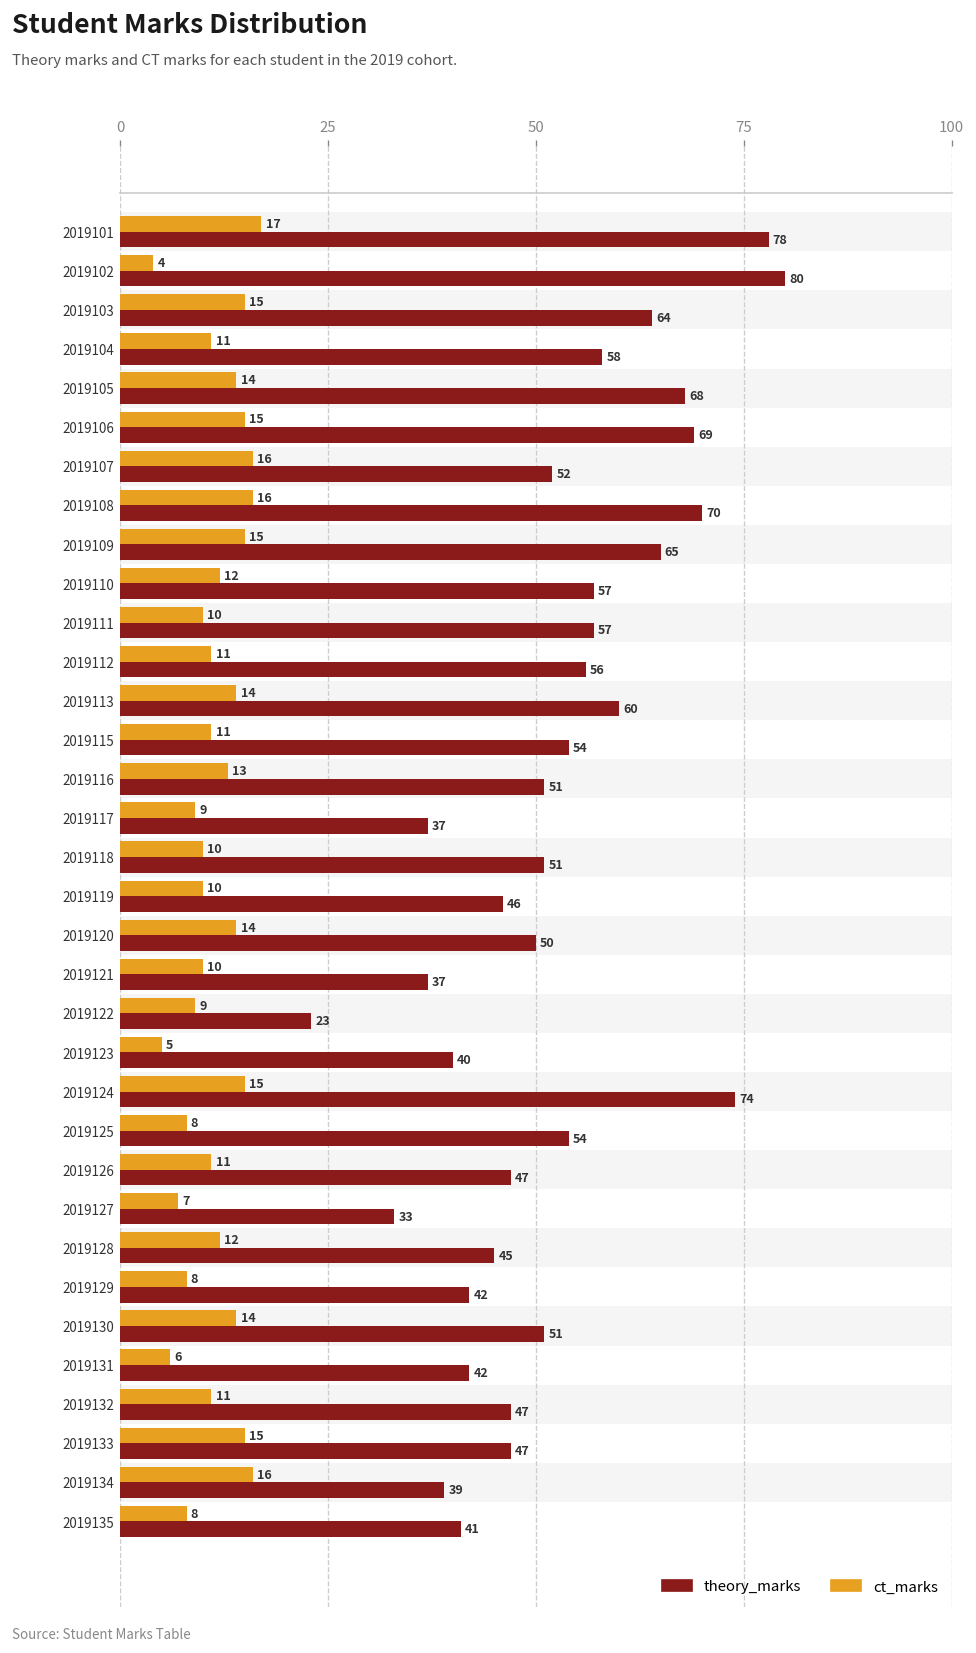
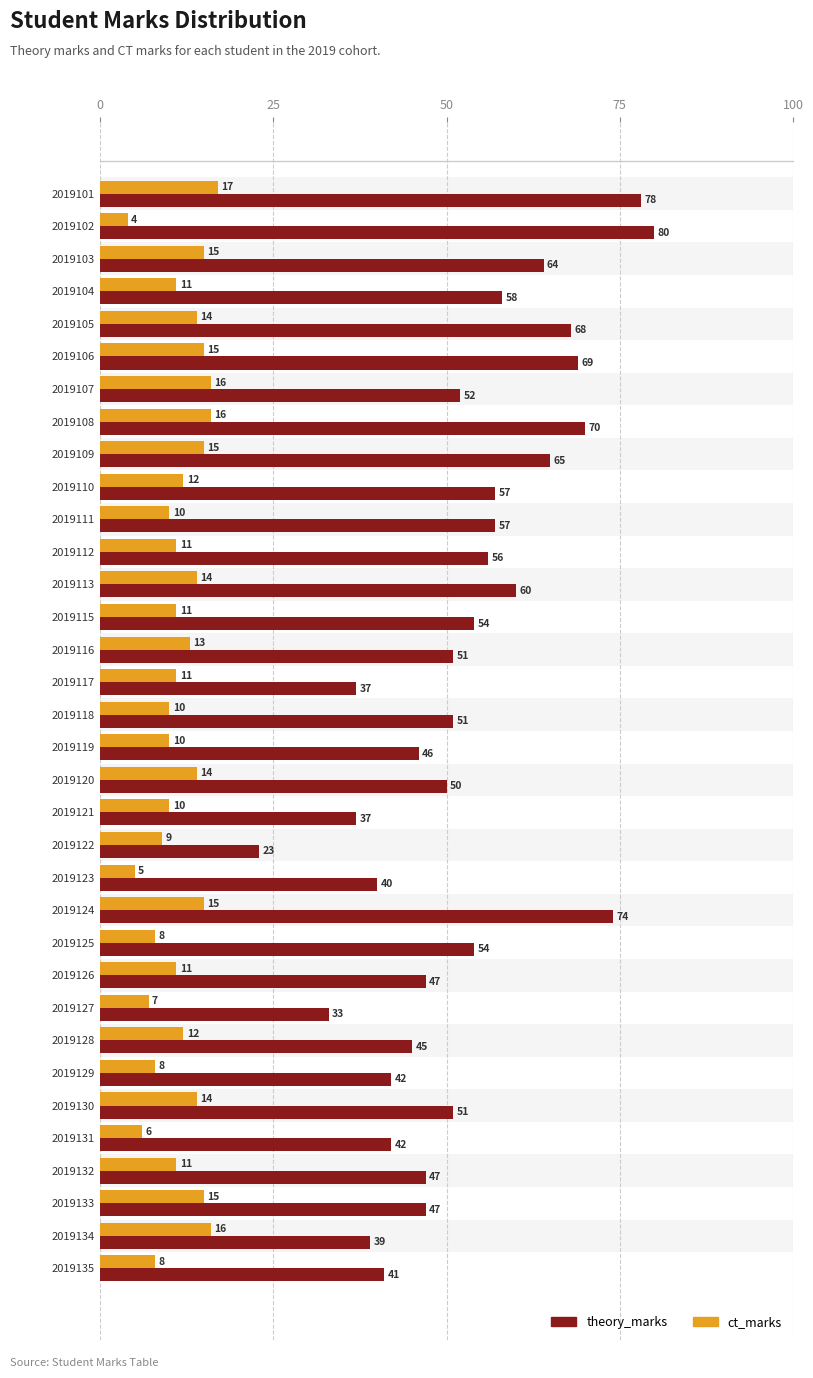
  {
    "theory_marks": {
      "2019101": 78,
      "2019102": 80,
      "2019103": 64,
      "2019104": 58,
      "2019105": 68,
      "2019106": 69,
      "2019107": 52,
      "2019108": 70,
      "2019109": 65,
      "2019110": 57,
      "2019111": 57,
      "2019112": 56,
      "2019113": 60,
      "2019115": 54,
      "2019116": 51,
      "2019117": 37,
      "2019118": 51,
      "2019119": 46,
      "2019120": 50,
      "2019121": 37,
      "2019122": 23,
      "2019123": 40,
      "2019124": 74,
      "2019125": 54,
      "2019126": 47,
      "2019127": 33,
      "2019128": 45,
      "2019129": 42,
      "2019130": 51,
      "2019131": 42,
      "2019132": 47,
      "2019133": 47,
      "2019134": 39,
      "2019135": 41
    },
    "ct_marks": {
      "2019101": 17,
      "2019102": 4,
      "2019103": 15,
      "2019104": 11,
      "2019105": 14,
      "2019106": 15,
      "2019107": 16,
      "2019108": 16,
      "2019109": 15,
      "2019110": 12,
      "2019111": 10,
      "2019112": 11,
      "2019113": 14,
      "2019115": 11,
      "2019116": 13,
-     "2019117": 9,
+     "2019117": 11,
      "2019118": 10,
      "2019119": 10,
      "2019120": 14,
      "2019121": 10,
      "2019122": 9,
      "2019123": 5,
      "2019124": 15,
      "2019125": 8,
      "2019126": 11,
      "2019127": 7,
      "2019128": 12,
      "2019129": 8,
      "2019130": 14,
      "2019131": 6,
      "2019132": 11,
      "2019133": 15,
      "2019134": 16,
      "2019135": 8
    }
  }
